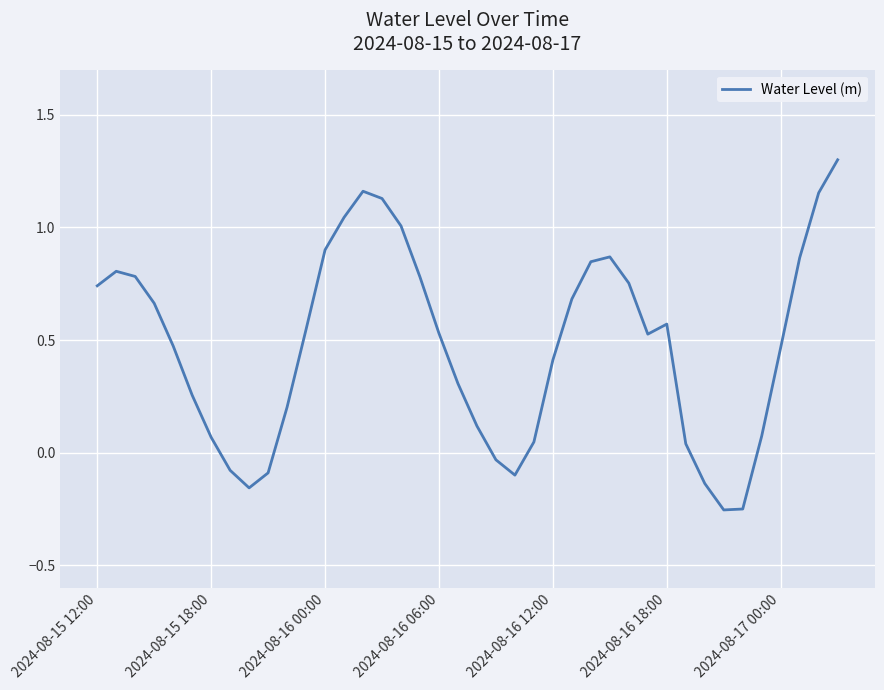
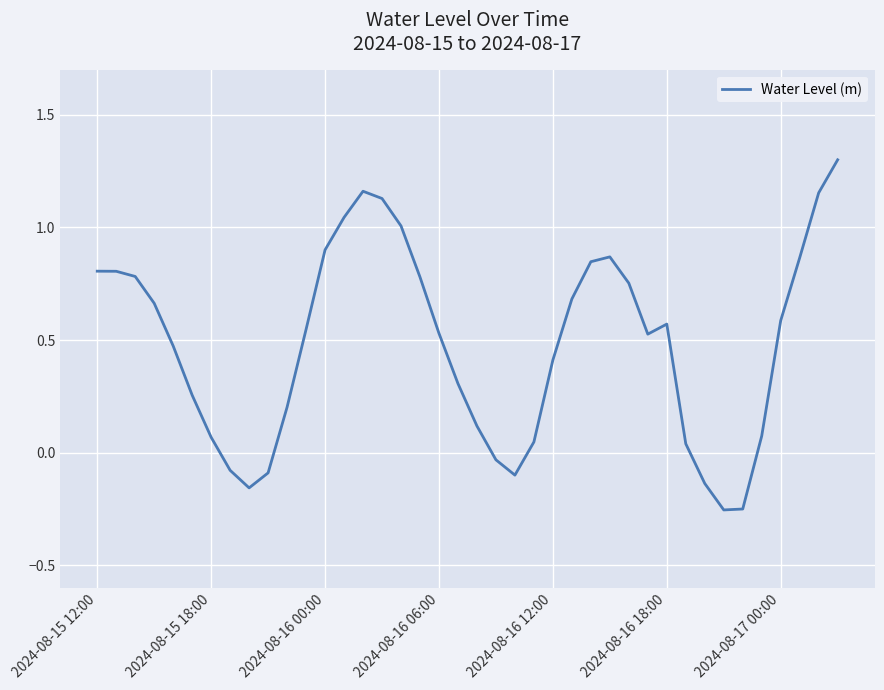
  {
-   "2024-08-15 12:00": 0.74,
+   "2024-08-15 12:00": 0.81,
    "2024-08-15 18:00": 0.07,
    "2024-08-16 00:00": 0.90,
    "2024-08-16 06:00": 0.53,
    "2024-08-16 12:00": 0.41,
    "2024-08-16 18:00": 0.57,
-   "2024-08-17 00:00": 0.47
+   "2024-08-17 00:00": 0.59
  }
